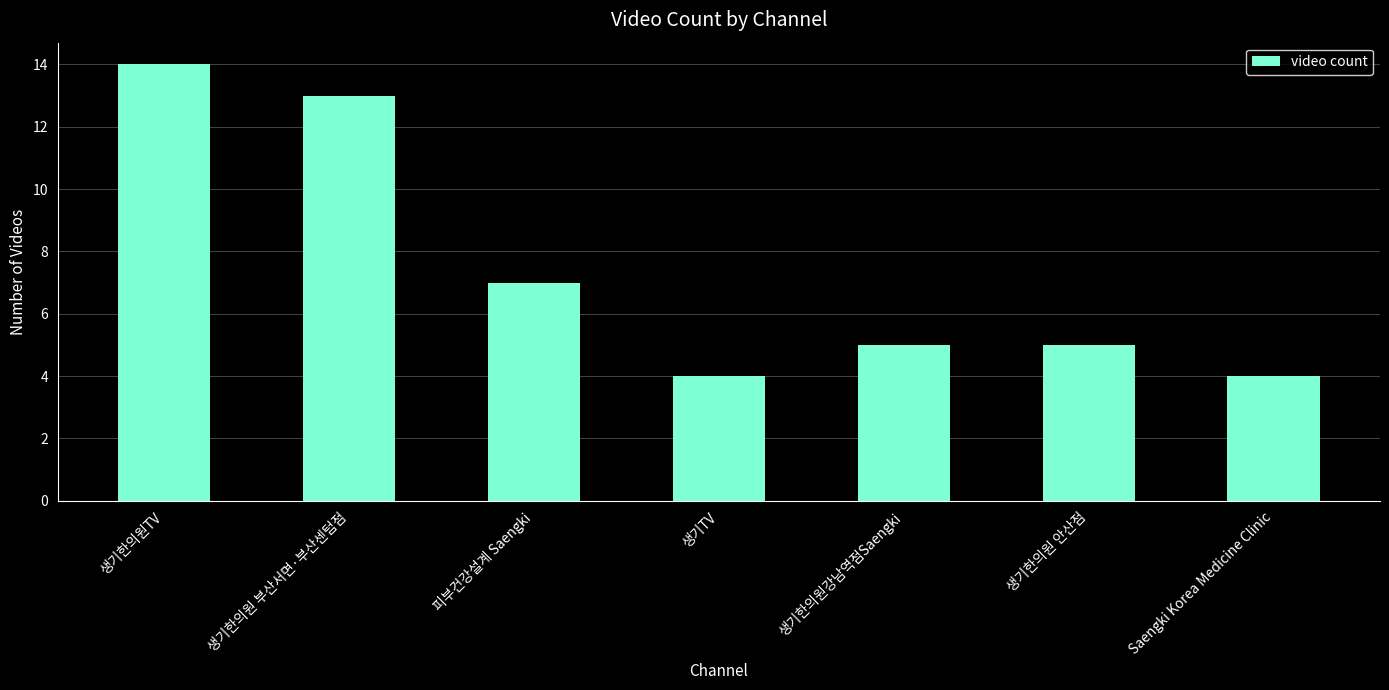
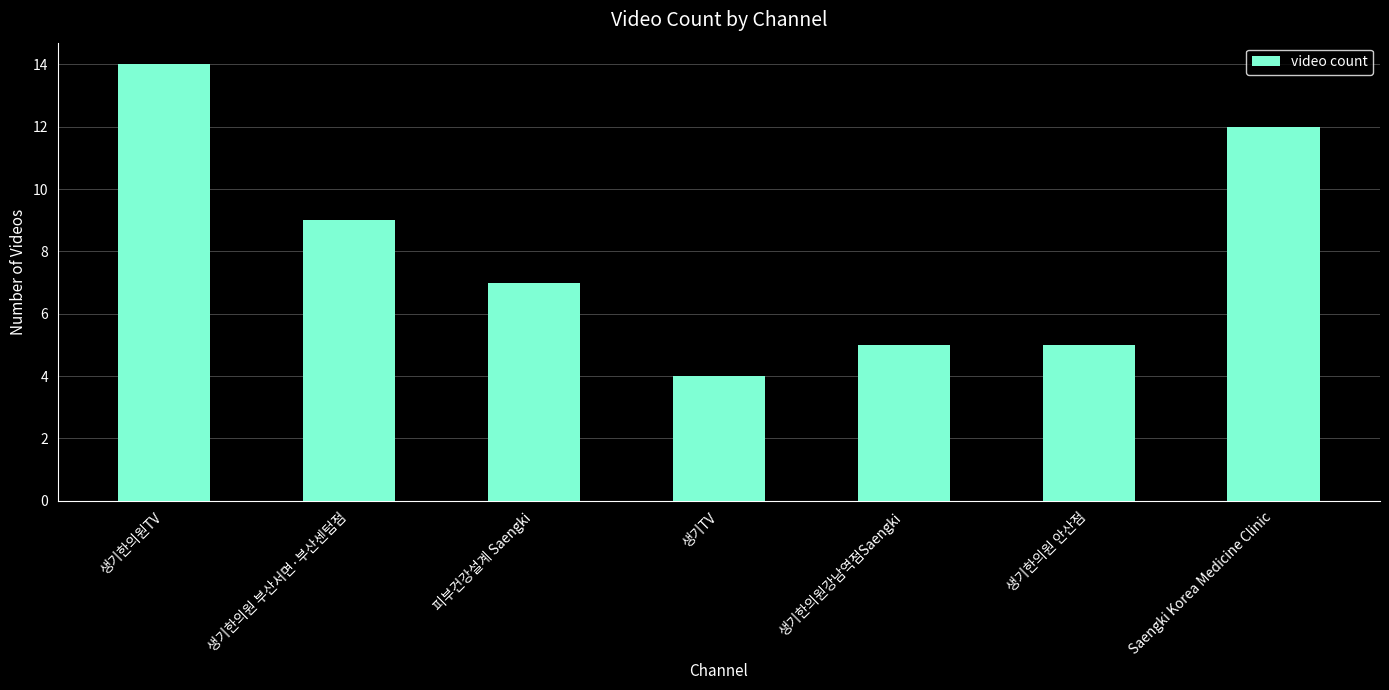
  {
    "생기한의원TV": 14,
-   "생기한의원 부산서면·부산센텀점": 13,
+   "생기한의원 부산서면·부산센텀점": 9,
    "피부건강설계 Saengki": 7,
    "생기TV": 4,
    "생기한의원강남역점Saengki": 5,
    "생기한의원 안산점": 5,
-   "Saengki Korea Medicine Clinic": 4
+   "Saengki Korea Medicine Clinic": 12
  }
